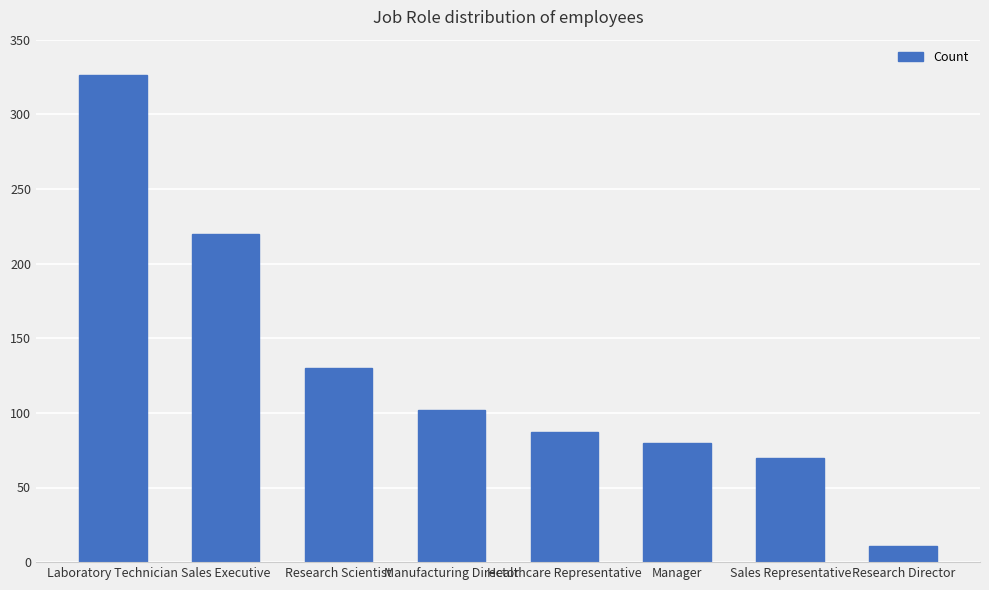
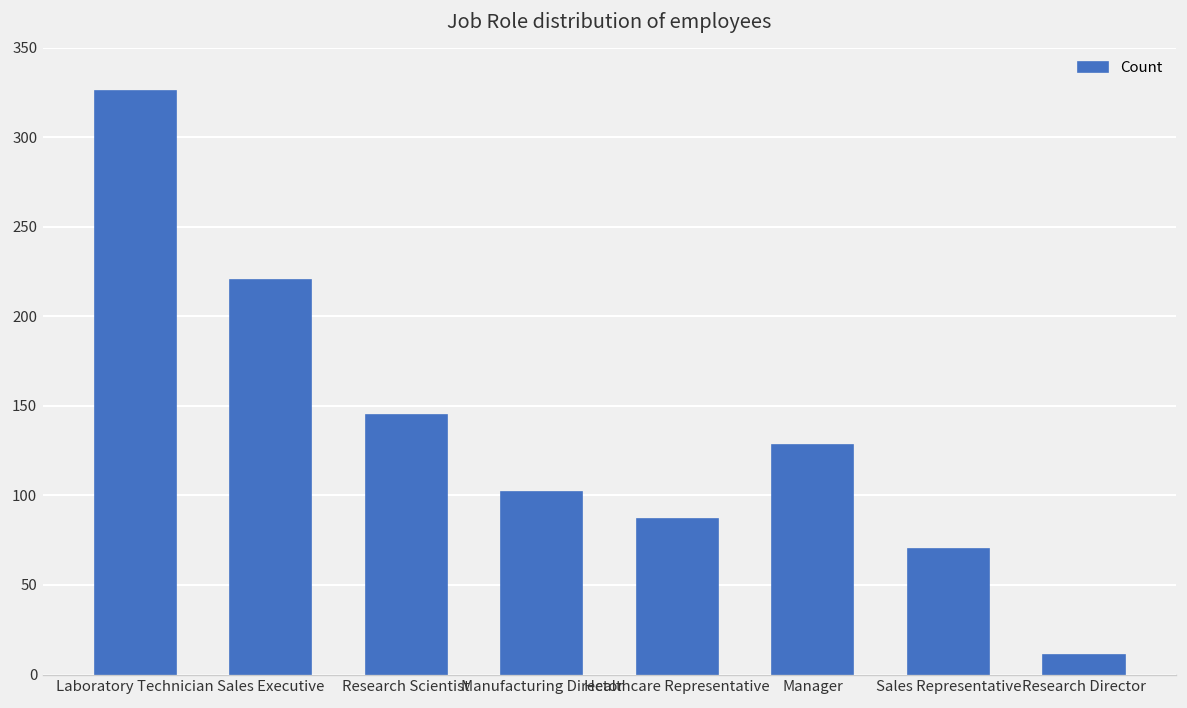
  {
    "Laboratory Technician": 326,
    "Sales Executive": 220,
-   "Research Scientist": 130,
-   "Manager": 80,
+   "Research Scientist": 145,
+   "Manager": 128,
    "Sales Representative": 70,
    "Research Director": 11
  }
